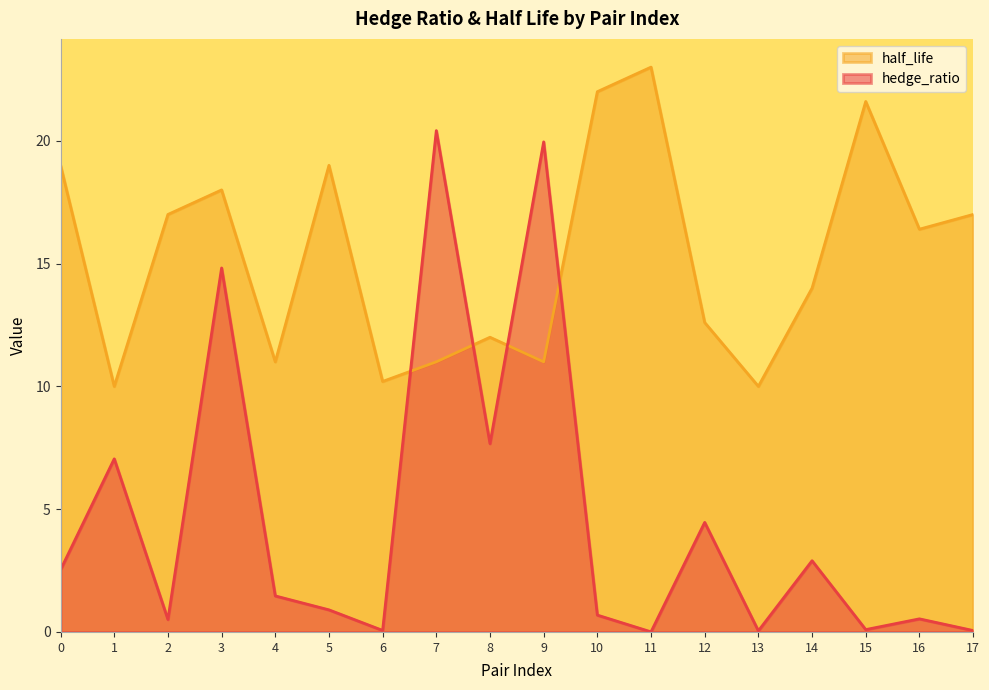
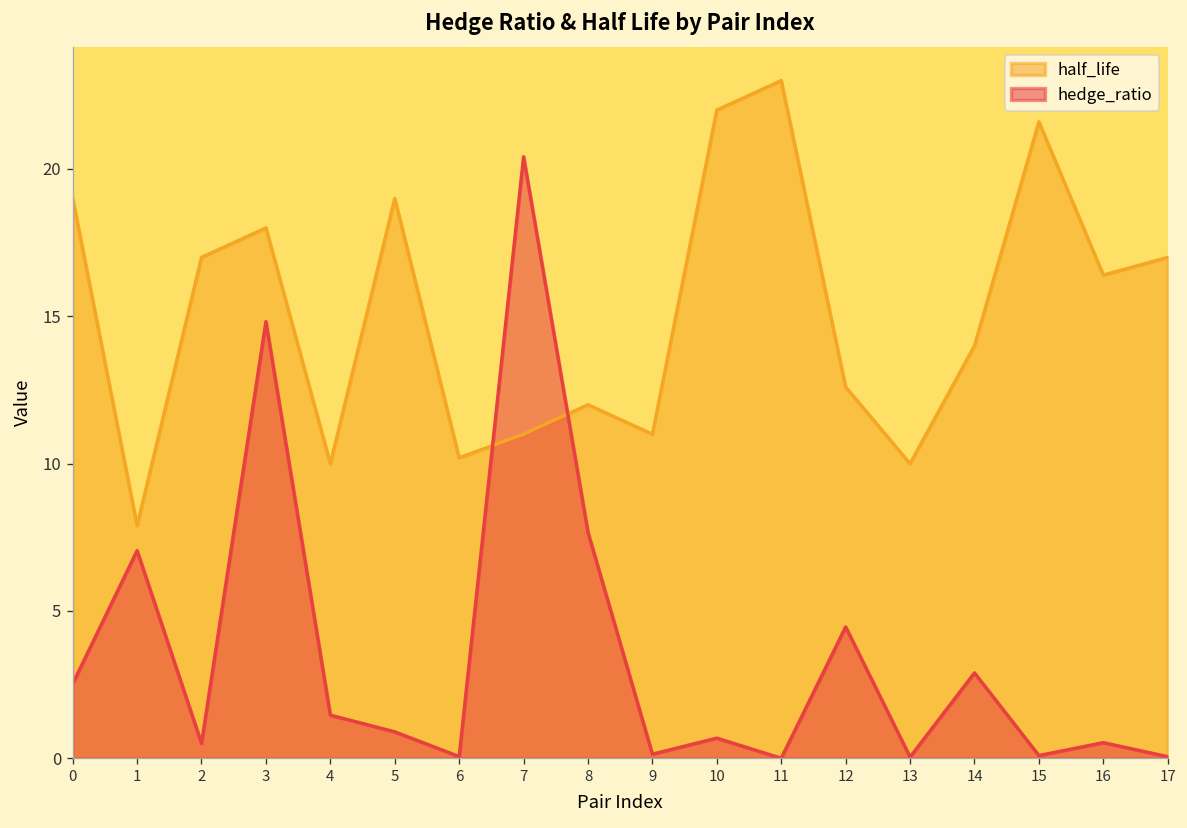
  {
    "half_life": {
      "0": 19.0,
-     "1": 10.0,
+     "1": 7.9,
      "2": 17.0,
      "3": 18.0,
-     "4": 11,
+     "4": 10,
      "5": 19.0,
      "6": 10.2,
      "7": 11.0,
      "8": 12.0,
      "9": 11.0,
      "10": 22.0,
      "11": 23.0,
      "12": 12.6,
      "13": 10.0,
      "14": 14.0,
      "15": 21.6,
      "16": 16.4,
      "17": 17.0
    },
    "hedge_ratio": {
      "0": 2.5,
      "1": 7.0,
      "2": 0.5,
      "3": 14.8,
      "4": 1.5,
      "5": 0.9,
      "6": 0.1,
      "7": 20.4,
      "8": 7.7,
-     "9": 20.0,
+     "9": 0.1,
      "10": 0.7,
      "11": 0.0,
      "12": 4.5,
      "13": 0.0,
      "14": 2.9,
      "15": 0.1,
      "16": 0.5,
      "17": 0.1
    }
  }
